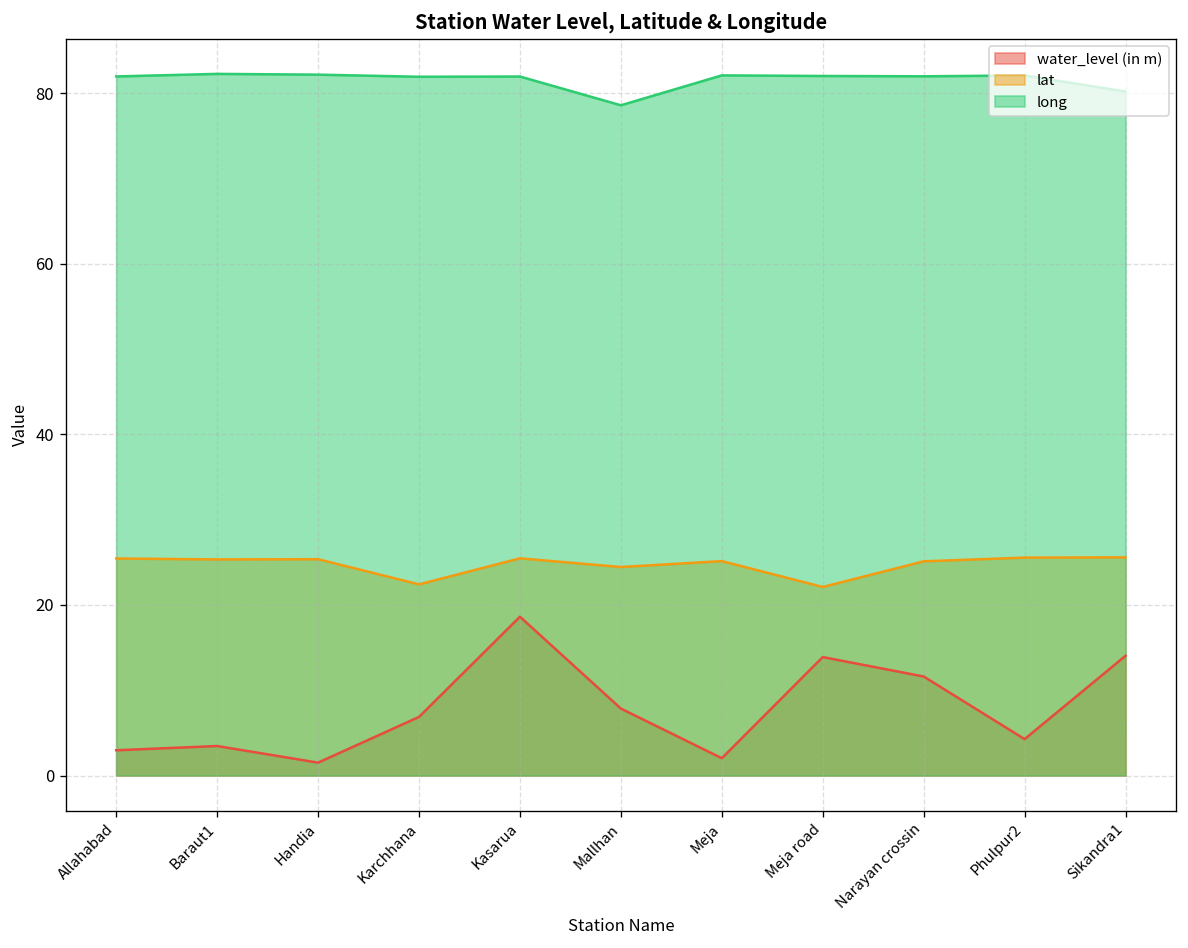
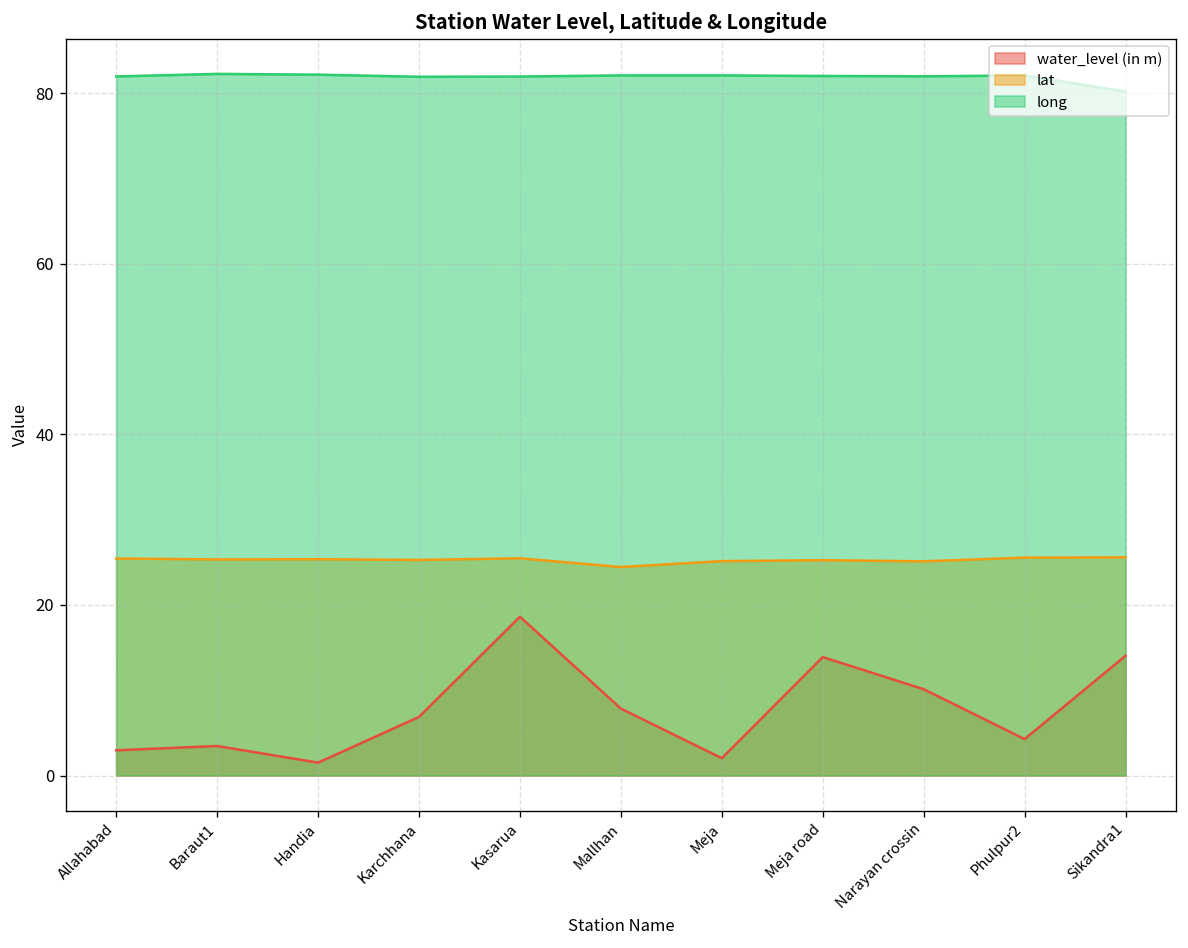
  {
    "water_level (in m)": {
      "Allahabad": 3,
      "Baraut1": 3,
      "Handia": 2,
      "Karchhana": 7,
      "Kasarua": 19,
      "Mallhan": 8,
      "Meja": 2,
      "Meja road": 14,
-     "Narayan crossin": 12,
+     "Narayan crossin": 10,
      "Phulpur2": 4,
      "Sikandra1": 14
    },
    "lat": {
      "Allahabad": 25,
      "Baraut1": 25,
      "Handia": 25,
-     "Karchhana": 22,
+     "Karchhana": 25,
      "Kasarua": 25,
      "Mallhan": 24,
      "Meja": 25,
-     "Meja road": 22,
+     "Meja road": 25,
      "Narayan crossin": 25,
      "Phulpur2": 26,
      "Sikandra1": 26
    },
    "long": {
      "Allahabad": 82,
      "Baraut1": 82,
      "Handia": 82,
      "Karchhana": 82,
      "Kasarua": 82,
-     "Mallhan": 79,
+     "Mallhan": 82,
      "Meja": 82,
      "Meja road": 82,
      "Narayan crossin": 82
    }
  }
